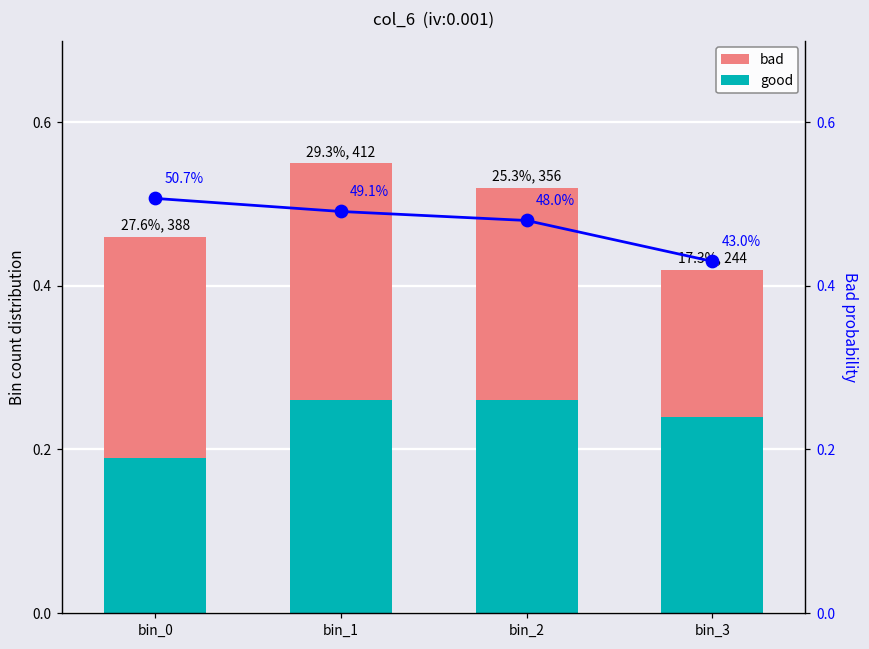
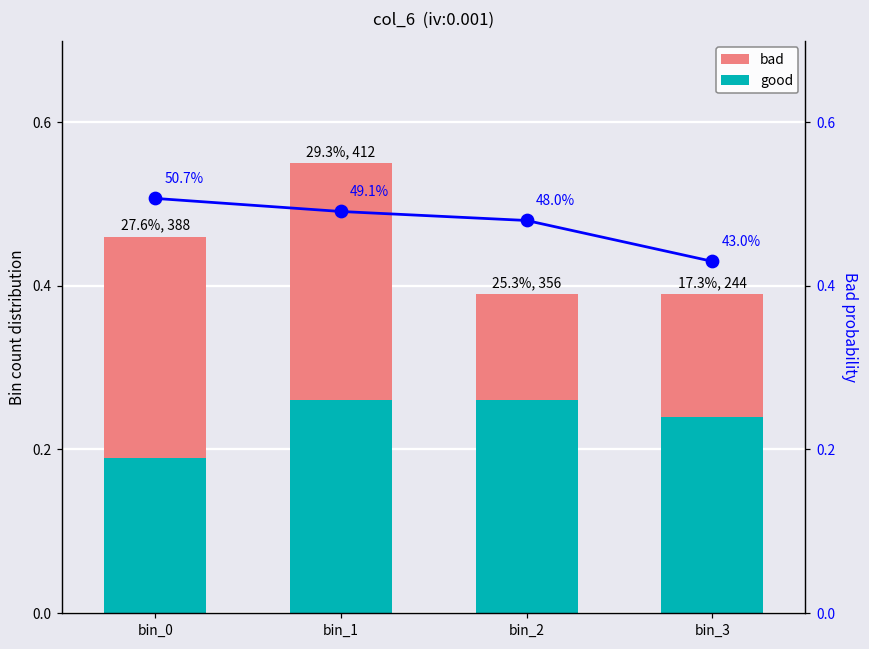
  {
    "good": {
      "bin_0": 0.19,
      "bin_1": 0.26,
      "bin_2": 0.26,
      "bin_3": 0.24
    },
    "bad": {
-     "bin_2": 0.26,
-     "bin_3": 0.18
+     "bin_2": 0.13,
+     "bin_3": 0.15
    }
  }
